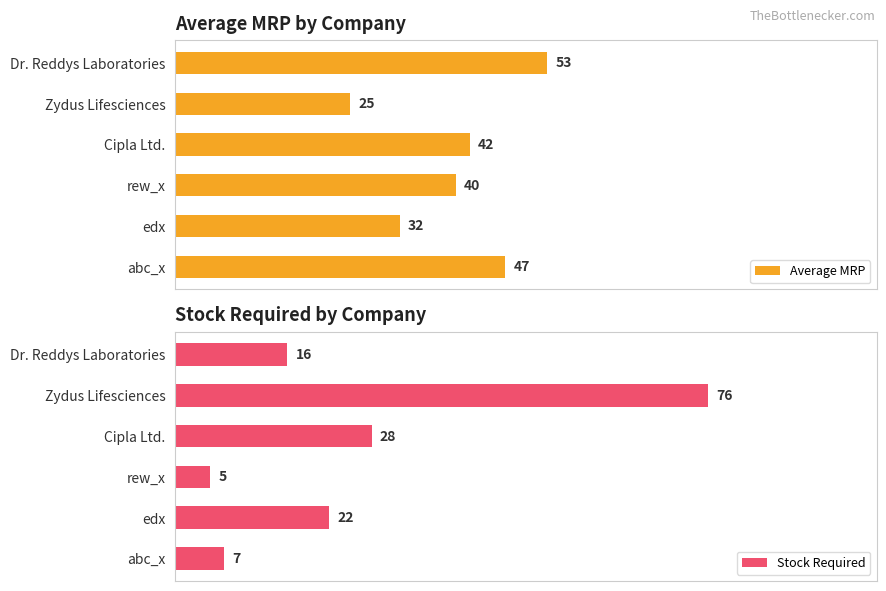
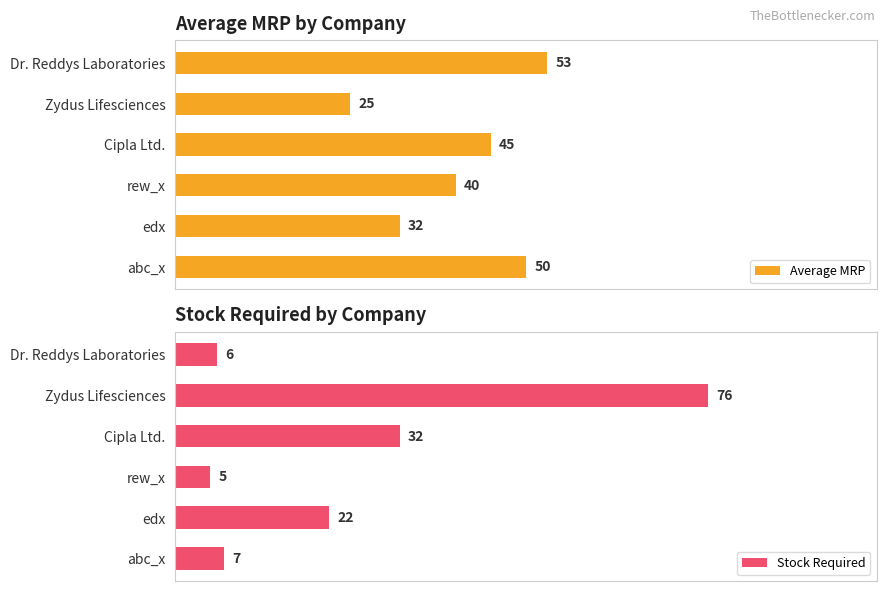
  {
    "Average MRP by Company": {
      "Dr. Reddys Laboratories": 53,
      "Zydus Lifesciences": 25,
-     "Cipla Ltd.": 42,
+     "Cipla Ltd.": 45,
      "rew_x": 40,
      "edx": 32,
-     "abc_x": 47
+     "abc_x": 50
    },
    "Stock Required by Company": {
-     "Dr. Reddys Laboratories": 16,
+     "Dr. Reddys Laboratories": 6,
      "Zydus Lifesciences": 76,
-     "Cipla Ltd.": 28,
+     "Cipla Ltd.": 32,
      "rew_x": 5,
      "edx": 22,
      "abc_x": 7
    }
  }
